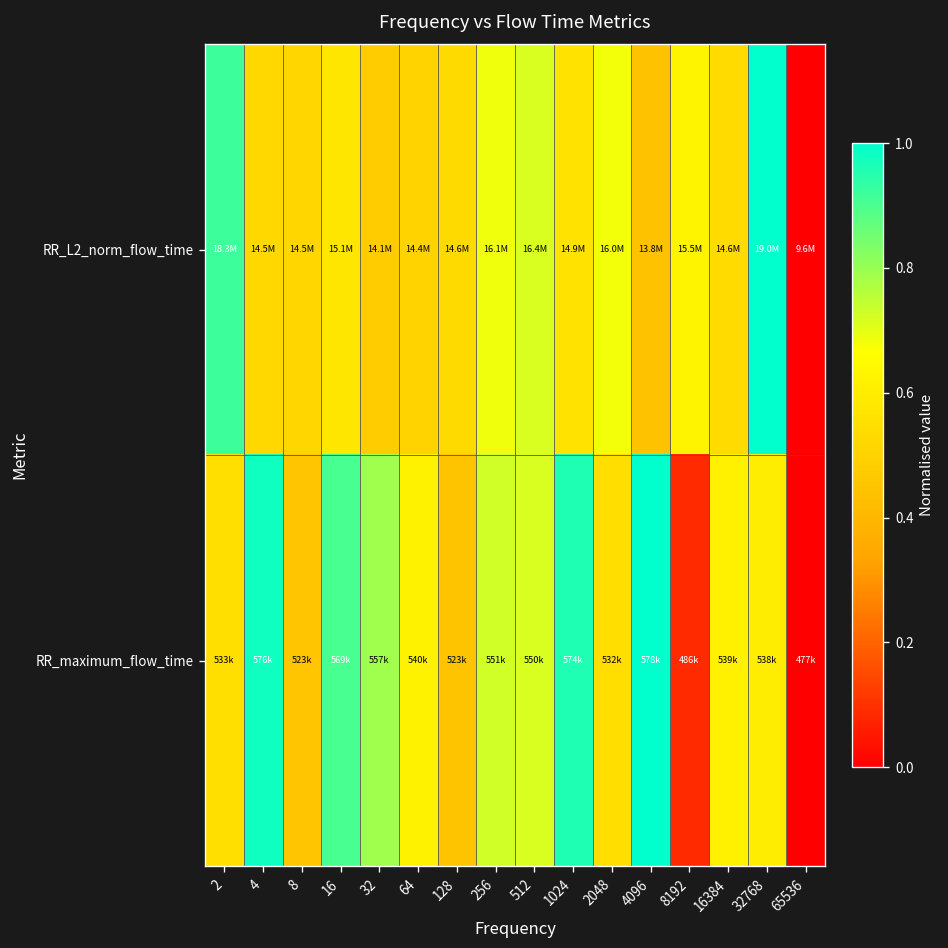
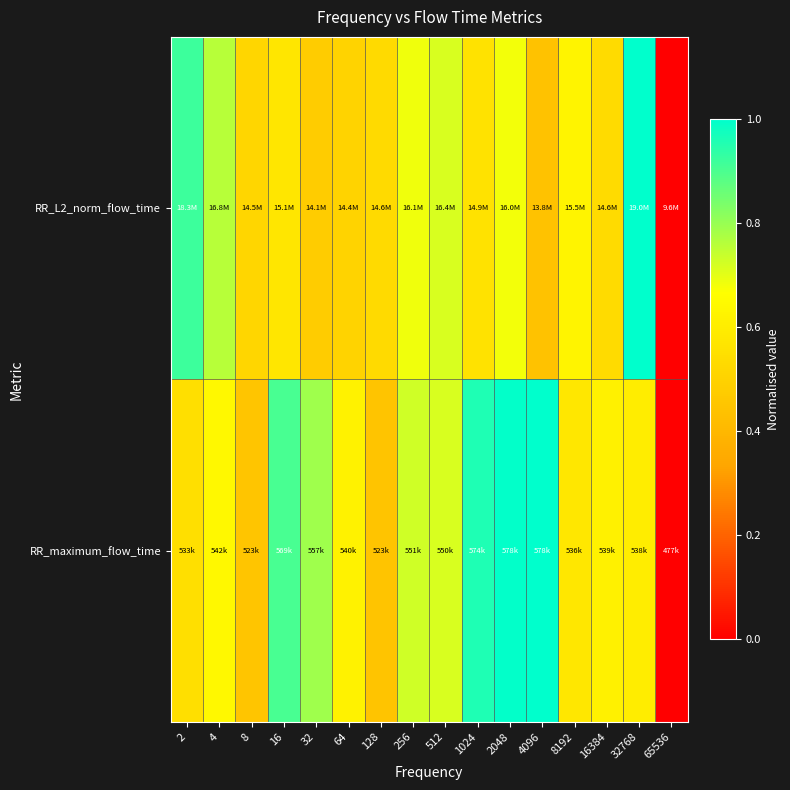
  {
    "RR_L2_norm_flow_time": {
      "2": "18.3M",
-     "4": "14.5M",
+     "4": "16.8M",
      "8": "14.5M",
      "16": "15.1M",
      "32": "14.1M",
      "64": "14.4M",
      "128": "14.6M",
      "256": "16.1M",
      "512": "16.4M",
      "1024": "14.9M",
      "2048": "16.0M",
      "4096": "13.8M",
      "8192": "15.5M",
      "16384": "14.6M",
      "32768": "19.0M",
      "65536": "9.6M"
    },
    "RR_maximum_flow_time": {
      "2": "533k",
-     "4": "576k",
+     "4": "542k",
      "8": "523k",
      "16": "569k",
      "32": "557k",
      "64": "540k",
      "128": "523k",
      "256": "551k",
      "512": "550k",
      "1024": "574k",
-     "2048": "532k",
+     "2048": "578k",
      "4096": "578k",
-     "8192": "486k",
+     "8192": "536k",
      "16384": "539k",
      "32768": "538k",
      "65536": "477k"
    }
  }
